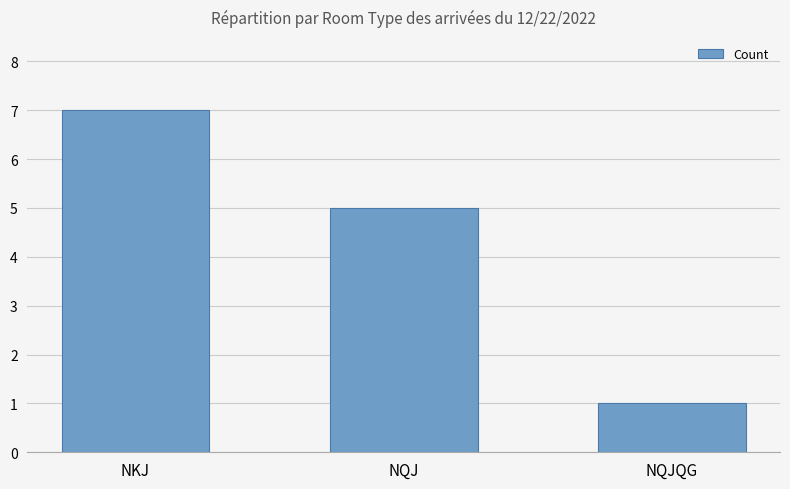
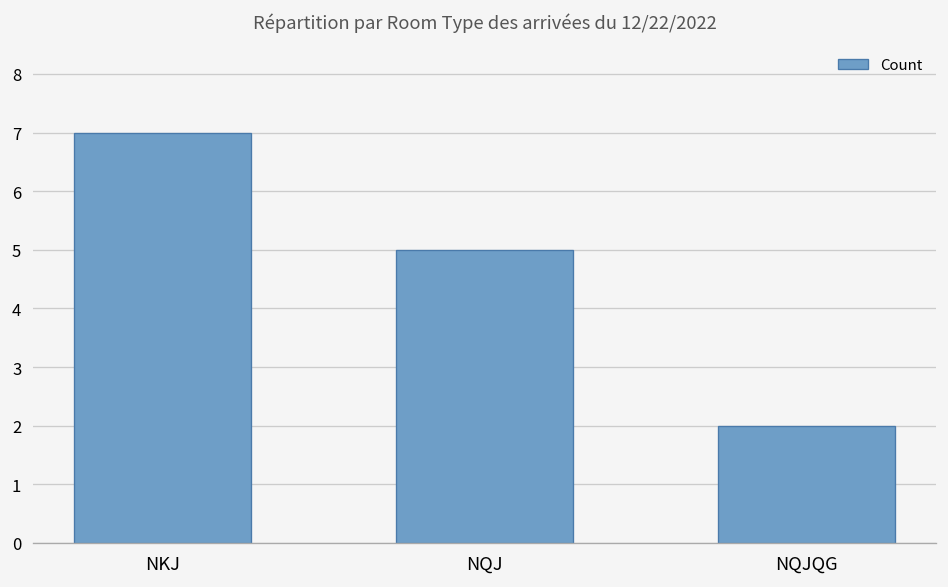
  {
    "NKJ": 7,
    "NQJ": 5,
-   "NQJQG": 1
+   "NQJQG": 2
  }
